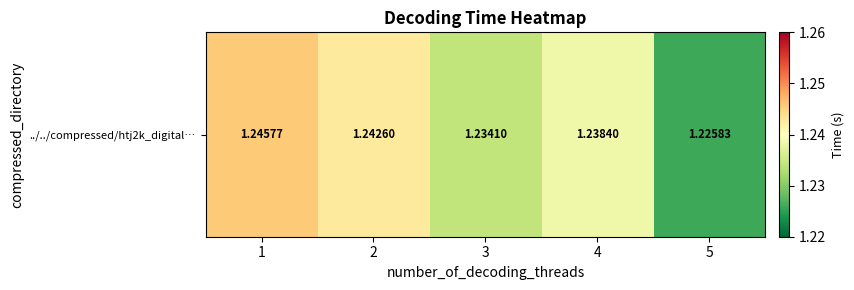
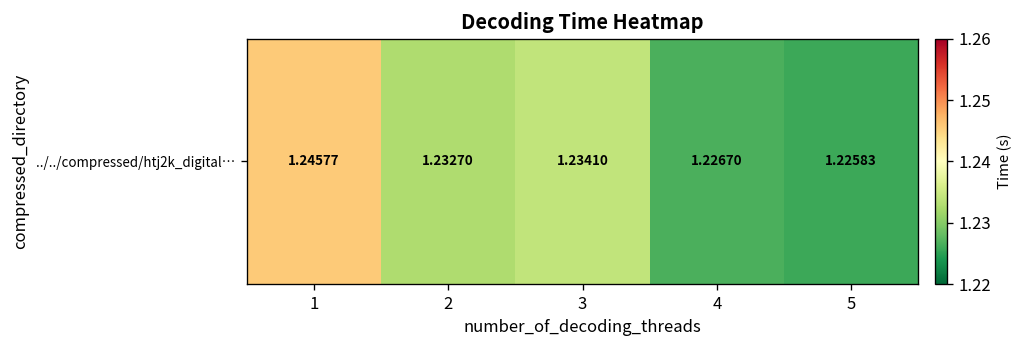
  {
    "../../compressed/htj2k_digital…": {
      "1": 1.24577,
-     "2": 1.24260,
+     "2": 1.23270,
      "3": 1.23410,
-     "4": 1.23840,
+     "4": 1.22670,
      "5": 1.22583
    }
  }
